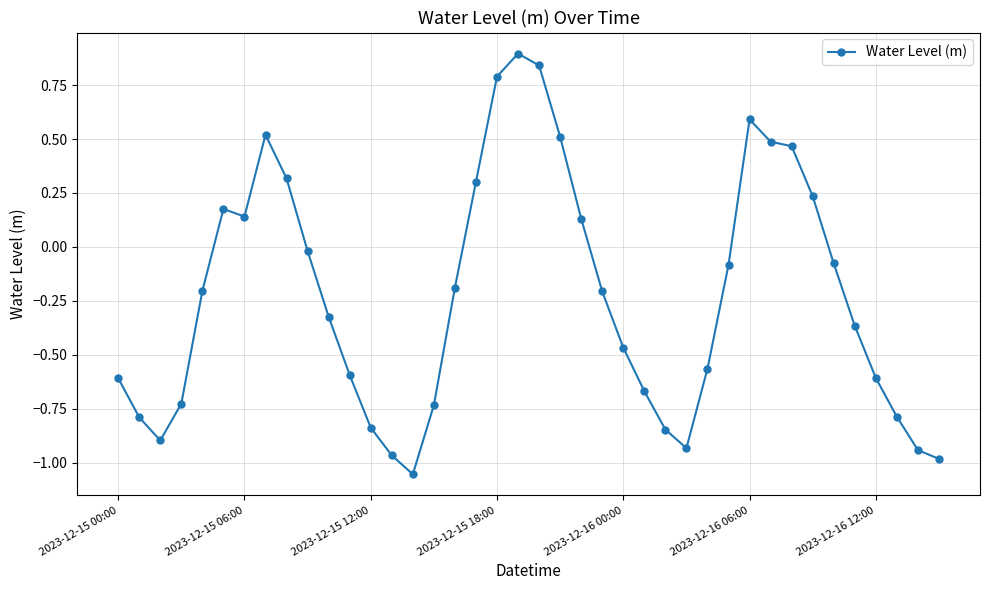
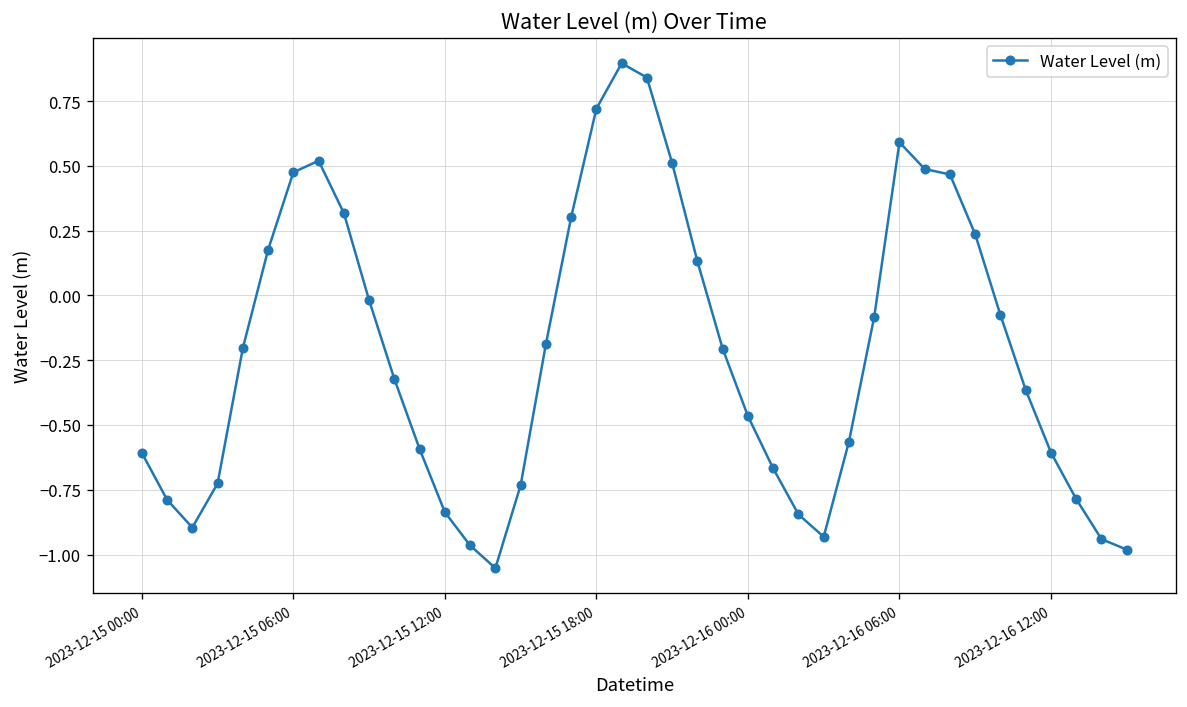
  {
    "2023-12-15 00:00": -0.61,
-   "2023-12-15 06:00": 0.14,
+   "2023-12-15 06:00": 0.47,
    "2023-12-15 12:00": -0.84,
-   "2023-12-15 18:00": 0.79,
+   "2023-12-15 18:00": 0.72,
    "2023-12-16 00:00": -0.47,
    "2023-12-16 06:00": 0.59,
    "2023-12-16 12:00": -0.61
  }
